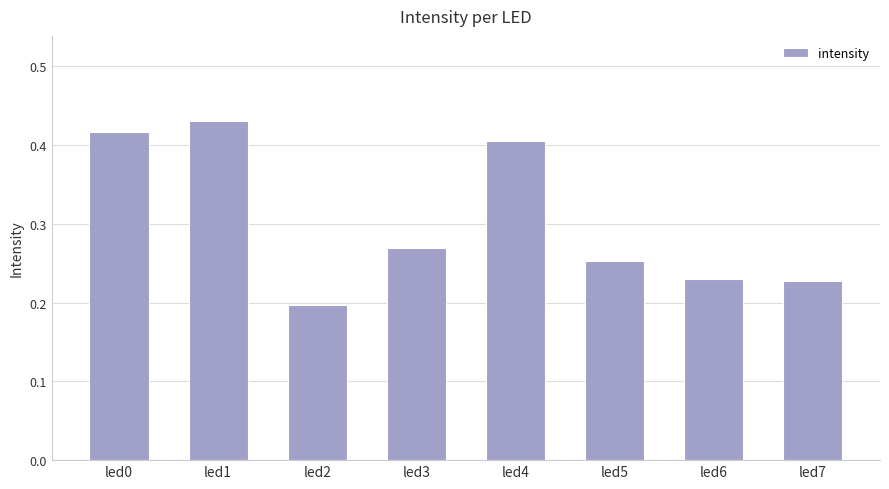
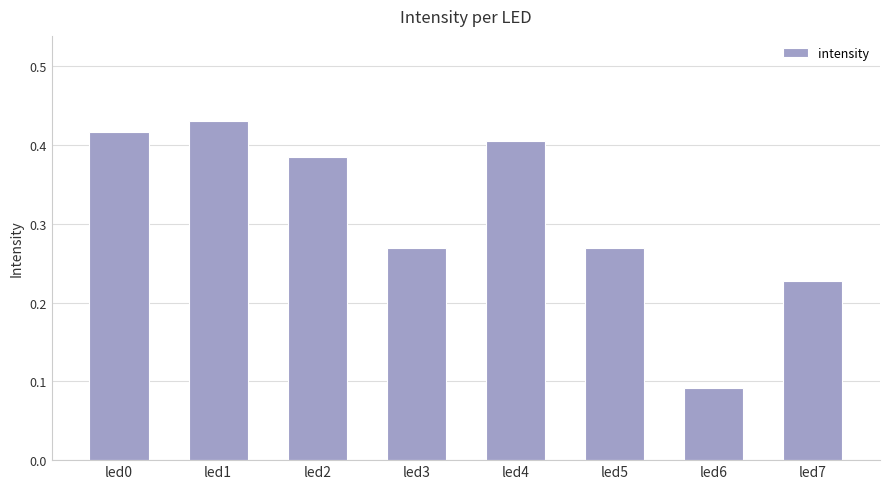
  {
    "led0": 0.42,
    "led1": 0.43,
-   "led2": 0.20,
+   "led2": 0.38,
    "led3": 0.27,
    "led4": 0.40,
-   "led5": 0.25,
-   "led6": 0.23,
+   "led5": 0.27,
+   "led6": 0.09,
    "led7": 0.23
  }
